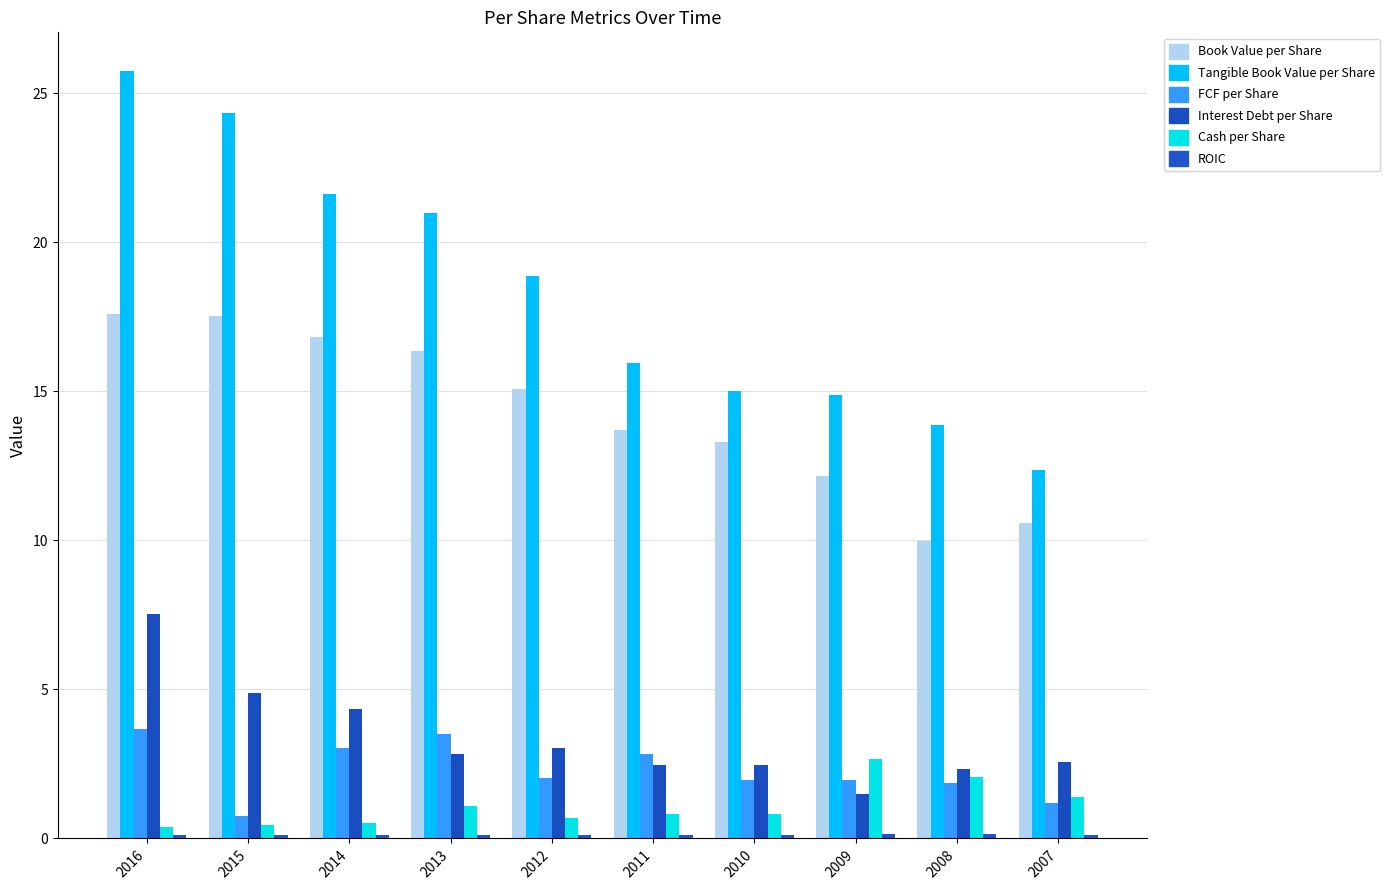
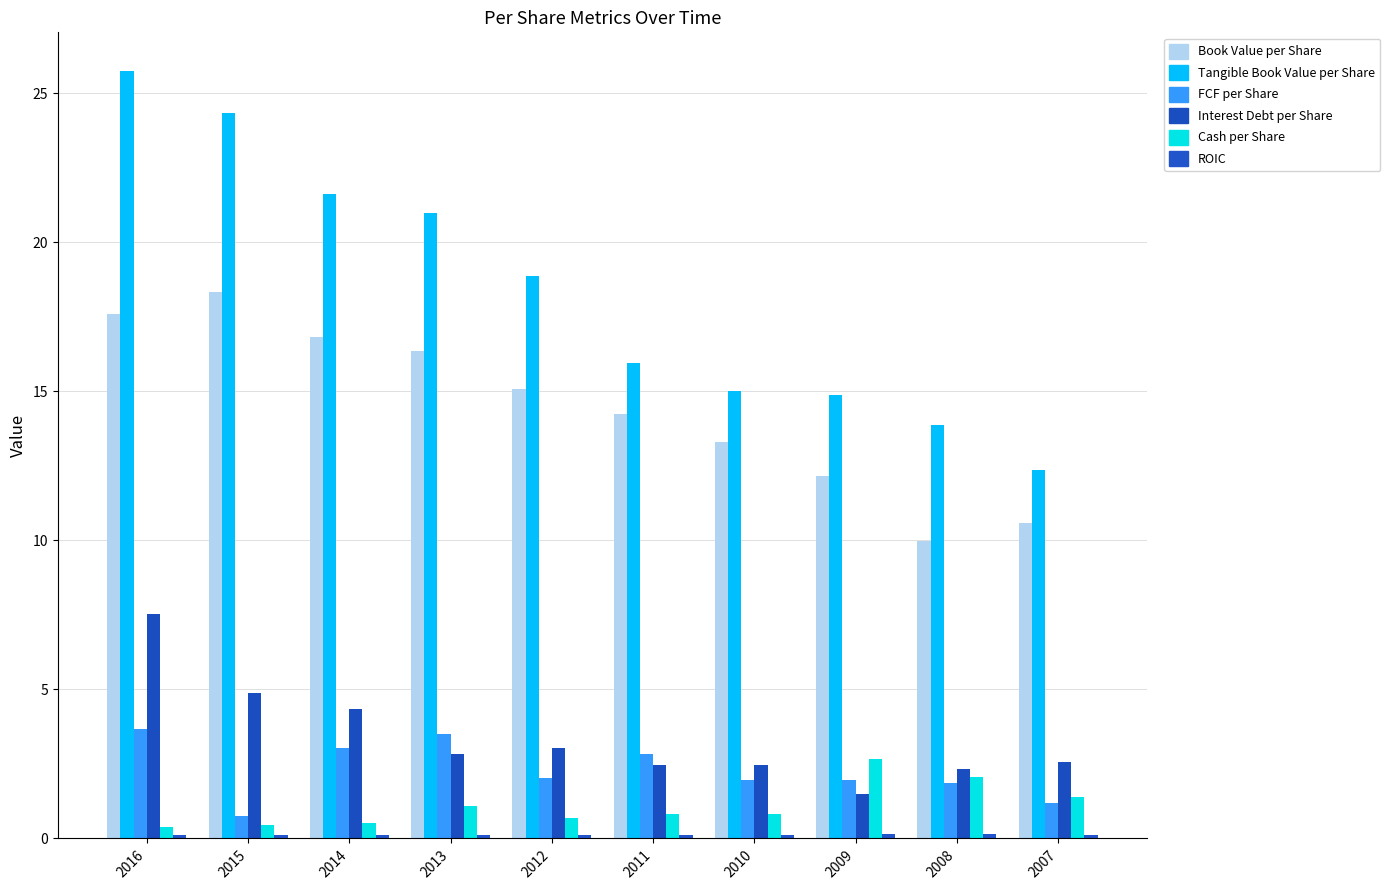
  {
    "Book Value per Share": {
      "2016": 17.6,
-     "2015": 17.5,
+     "2015": 18.3,
      "2014": 16.8,
      "2013": 16.4,
      "2012": 15.1,
-     "2011": 13.7,
+     "2011": 14.2,
      "2010": 13.3,
      "2009": 12.1,
      "2008": 10.0,
      "2007": 10.6
    },
    "FCF per Share": {
      "2016": 3.7,
      "2015": 0.8,
      "2014": 3.0,
      "2013": 3.5,
      "2012": 2.0,
      "2011": 2.8,
      "2010": 2.0,
      "2009": 1.9,
      "2008": 1.9,
      "2007": 1.2
    }
  }
